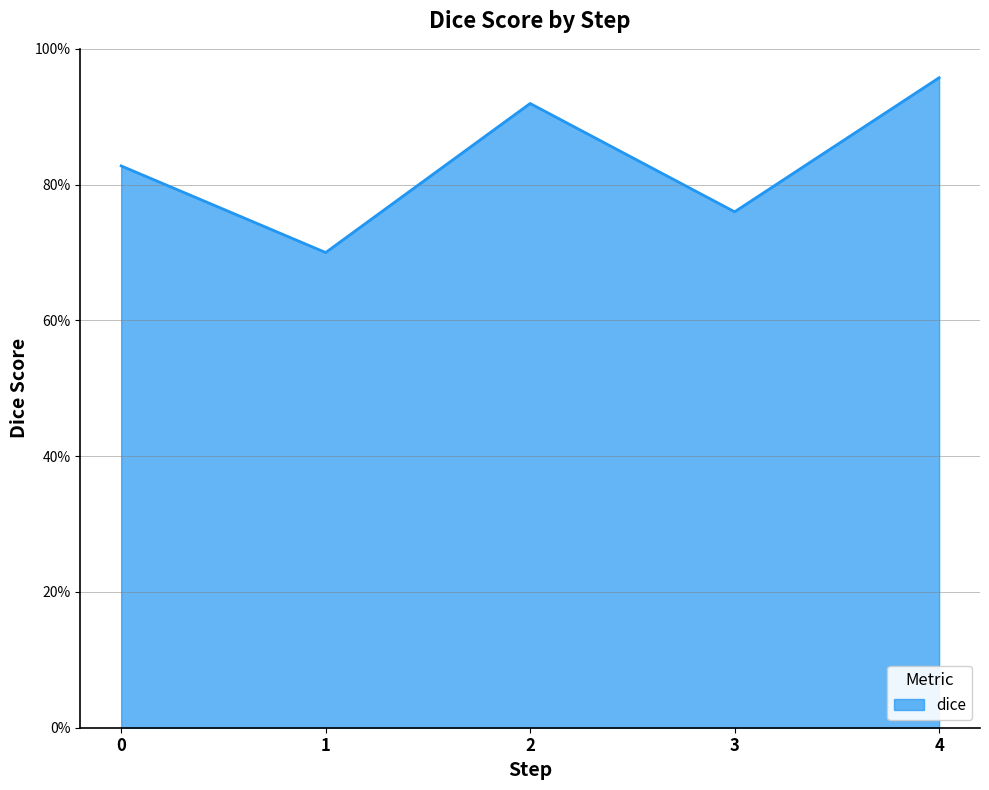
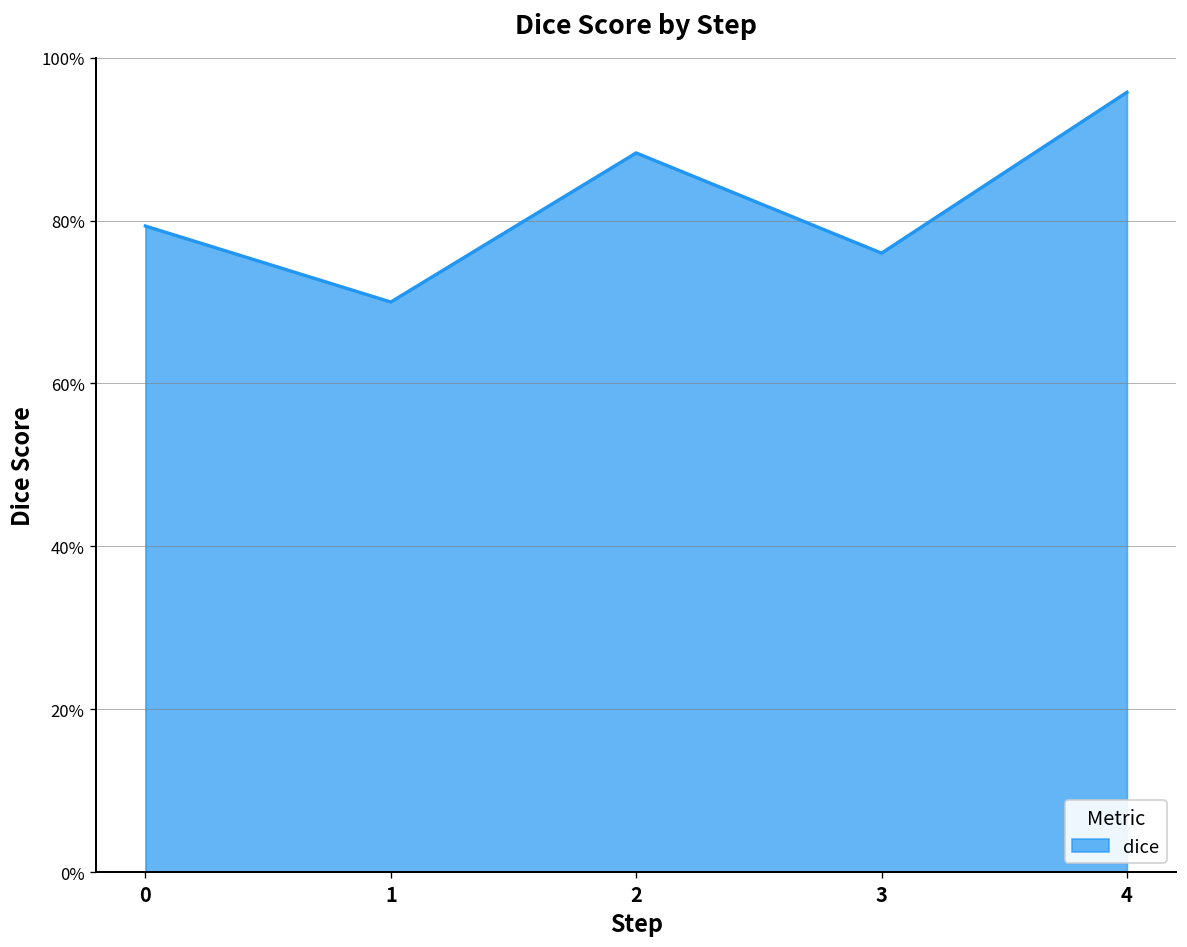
  {
-   "0": "83%",
+   "0": "79%",
    "1": "70%",
-   "2": "92%",
+   "2": "88%",
    "3": "76%",
    "4": "96%"
  }
